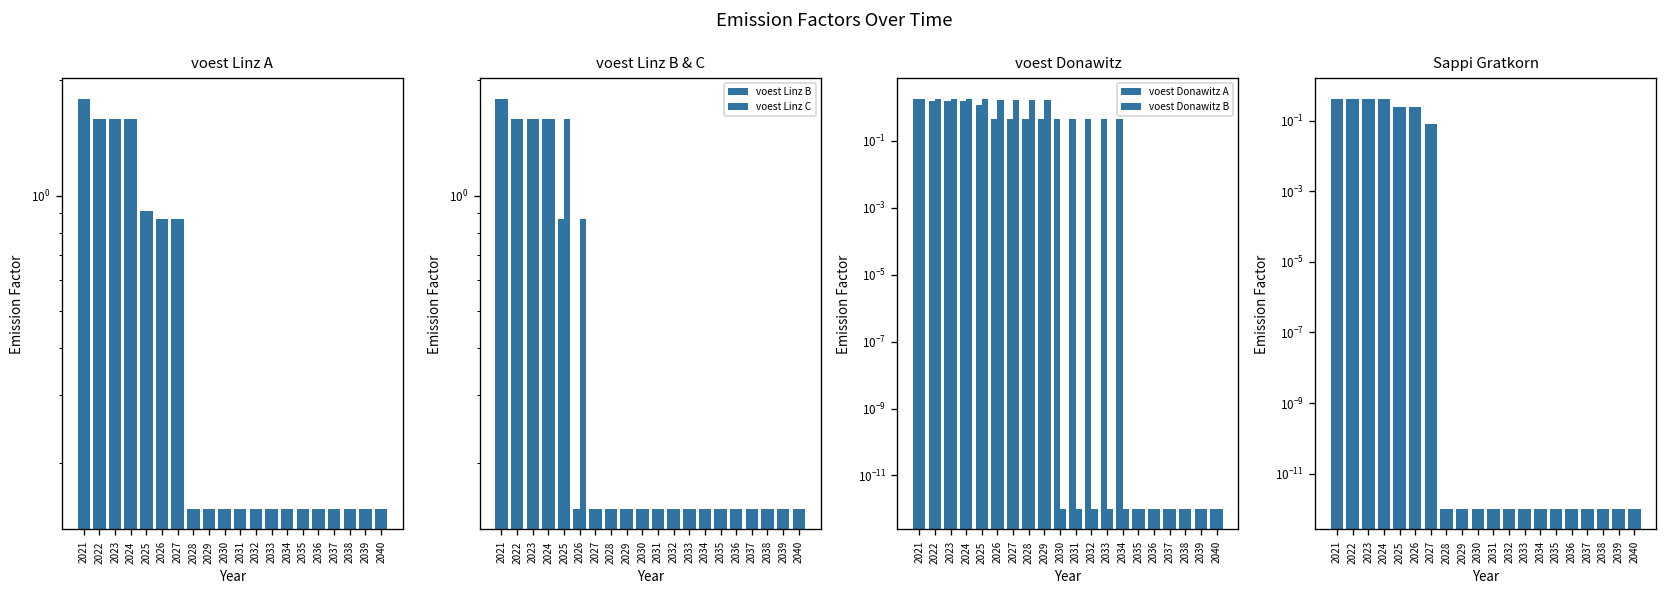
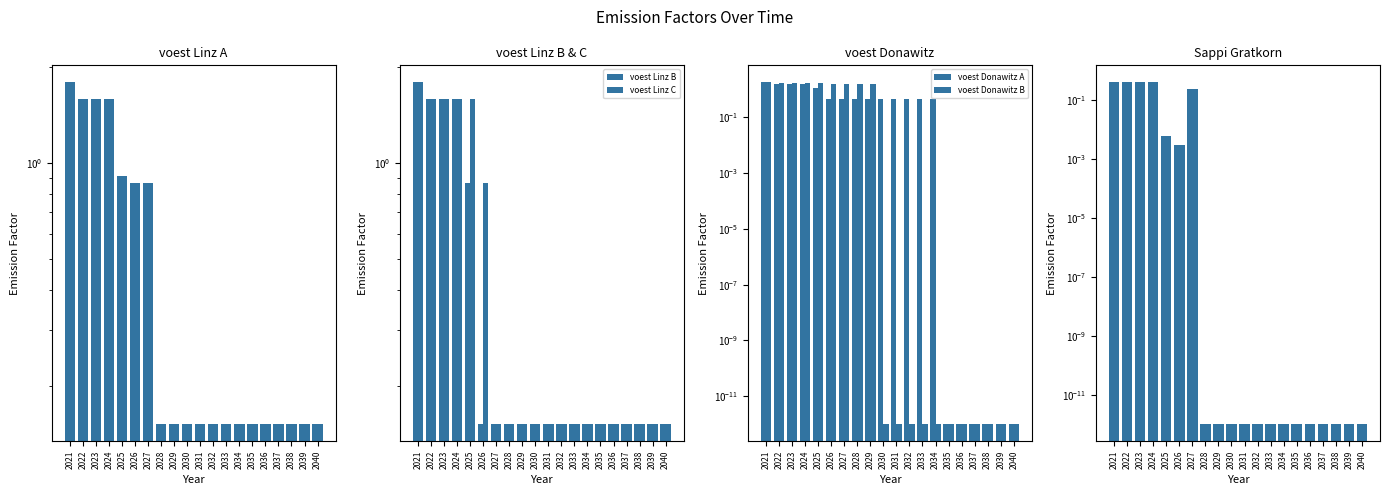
  {
    "Sappi Gratkorn": {
      "2021": 0.4,
      "2022": 0.4,
      "2023": 0.4,
      "2024": 0.4,
-     "2025": 0.2,
-     "2026": 0.2,
-     "2027": 0.08,
+     "2025": 0.006,
+     "2026": 0.003,
+     "2027": 0.2,
      "2028": 0.000000000001,
      "2029": 0.000000000001,
      "2030": 0.000000000001,
      "2031": 0.000000000001,
      "2032": 0.000000000001,
      "2033": 0.000000000001,
      "2034": 0.000000000001,
      "2035": 0.000000000001,
      "2036": 0.000000000001,
      "2037": 0.000000000001,
      "2038": 0.000000000001,
      "2039": 0.000000000001,
      "2040": 0.000000000001
    }
  }
